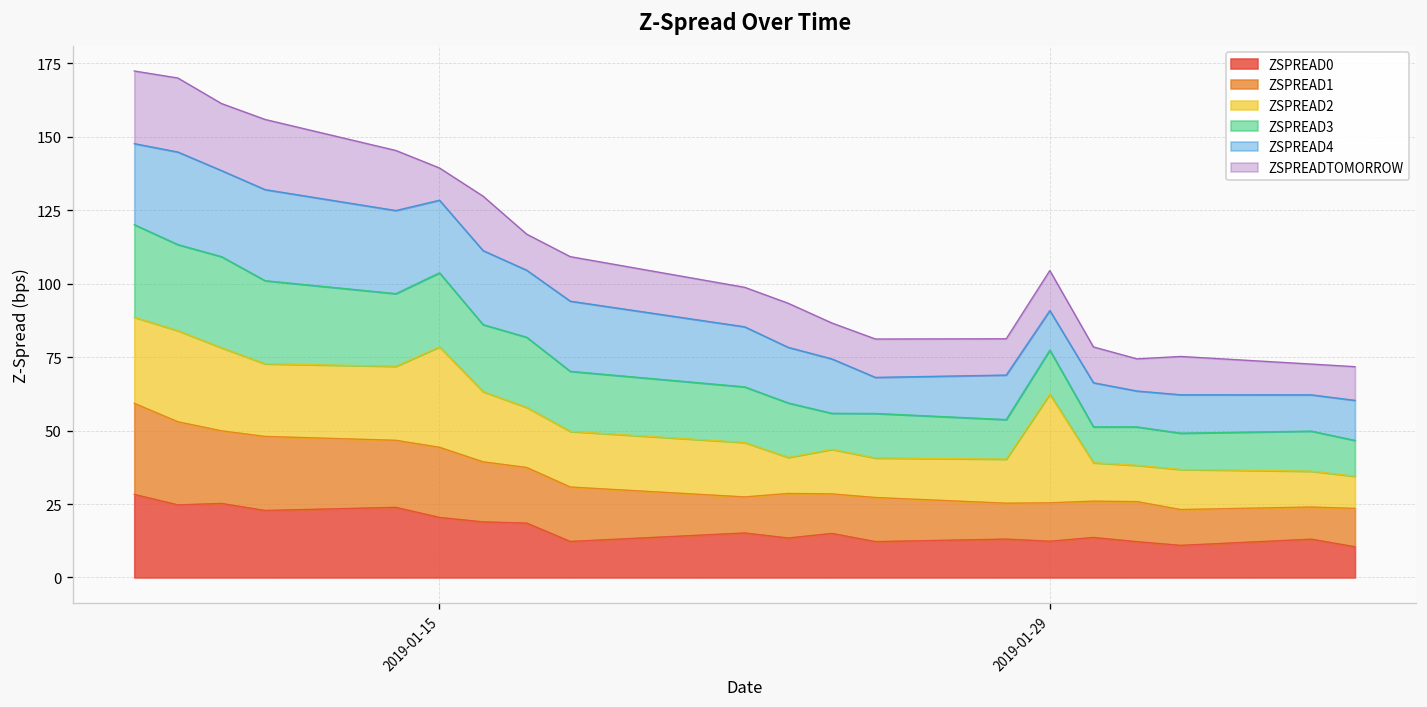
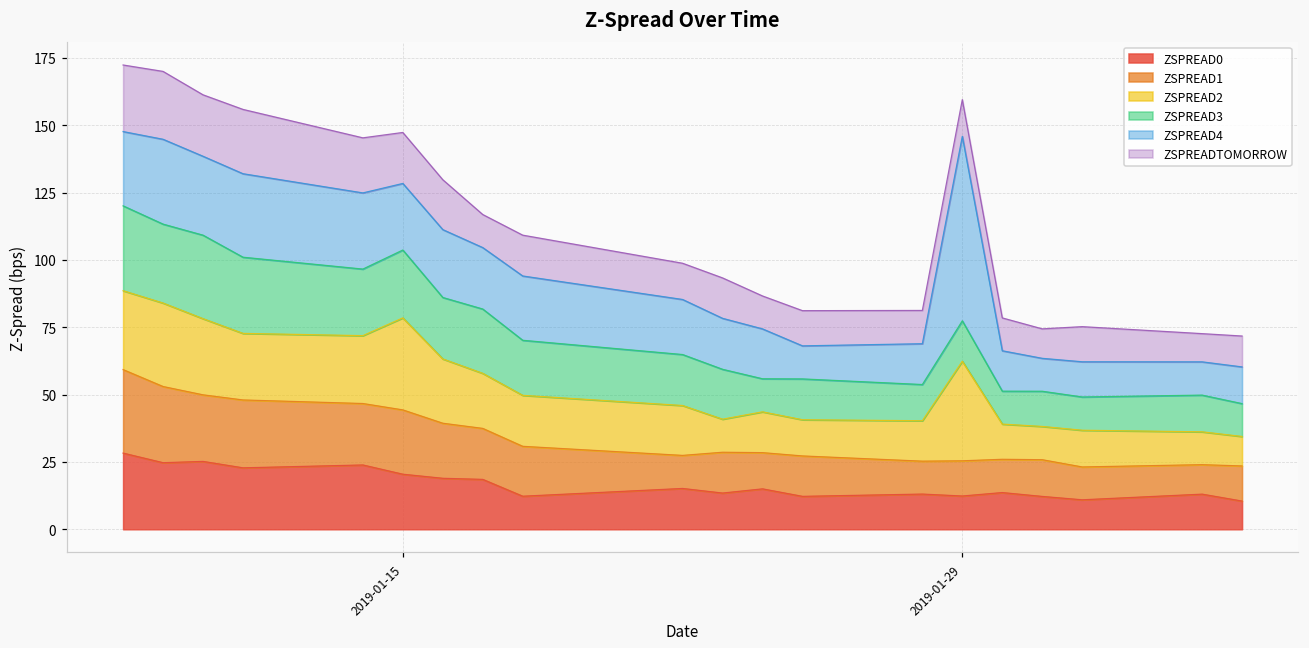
  {
    "ZSPREAD2": {
      "2019-01-15": 34,
      "2019-01-29": 37
    },
    "ZSPREAD3": {
      "2019-01-15": 25,
      "2019-01-29": 15
    },
    "ZSPREAD4": {
      "2019-01-15": 25,
-     "2019-01-29": 13
+     "2019-01-29": 68
    },
    "ZSPREADTOMORROW": {
-     "2019-01-15": 11,
+     "2019-01-15": 19,
      "2019-01-29": 14
    }
  }
